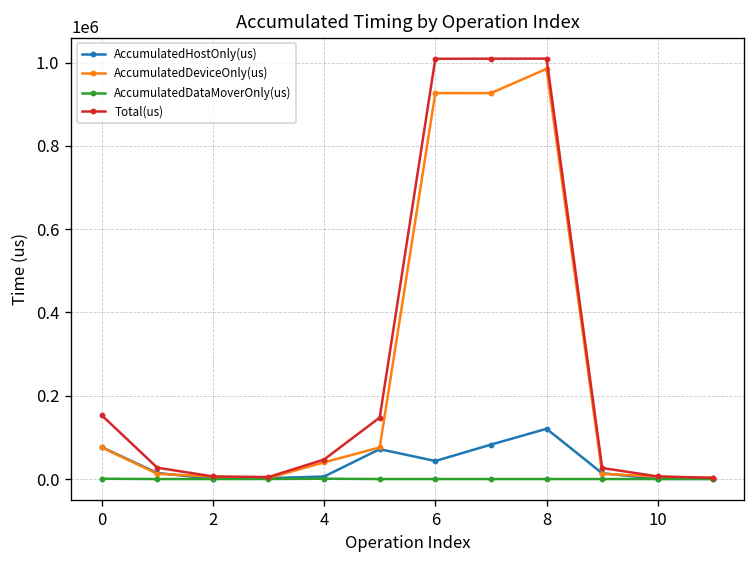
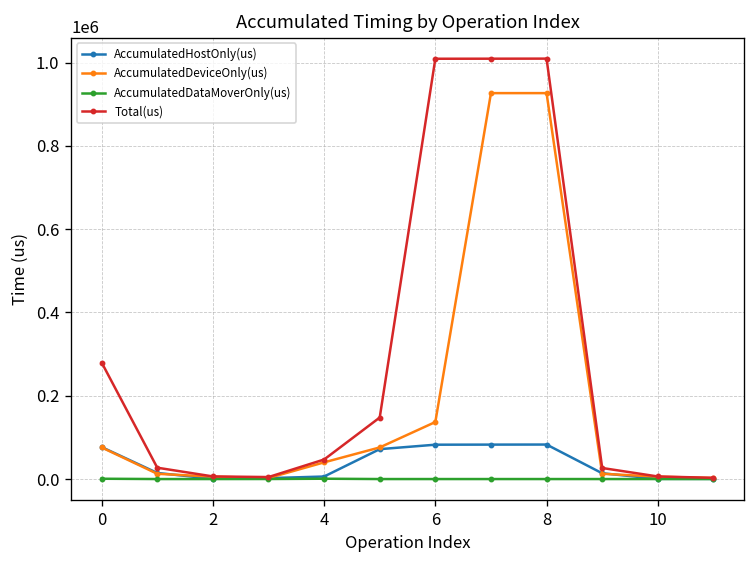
  {
    "AccumulatedHostOnly(us)": {
-     "6": 40000,
-     "8": 120000
+     "6": 80000,
+     "8": 80000
    },
    "AccumulatedDeviceOnly(us)": {
-     "6": 930000,
-     "8": 990000
+     "6": 140000,
+     "8": 930000
    },
    "AccumulatedDataMoverOnly(us)": {
      "0": 0,
      "6": 0,
      "8": 0
    },
    "Total(us)": {
-     "0": 150000,
+     "0": 280000,
      "6": 1010000,
      "8": 1010000
    }
  }
